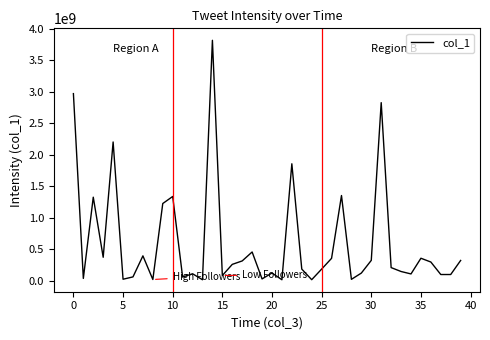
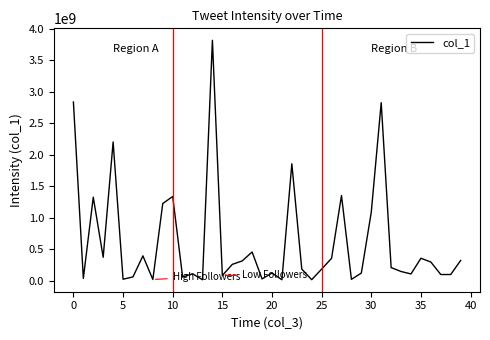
  {
-   "0": 3000000000,
+   "0": 2800000000,
    "5": 0,
    "10": 1300000000,
    "15": 100000000,
    "20": 100000000,
    "25": 200000000,
-   "30": 300000000,
+   "30": 1100000000,
    "35": 400000000
  }
